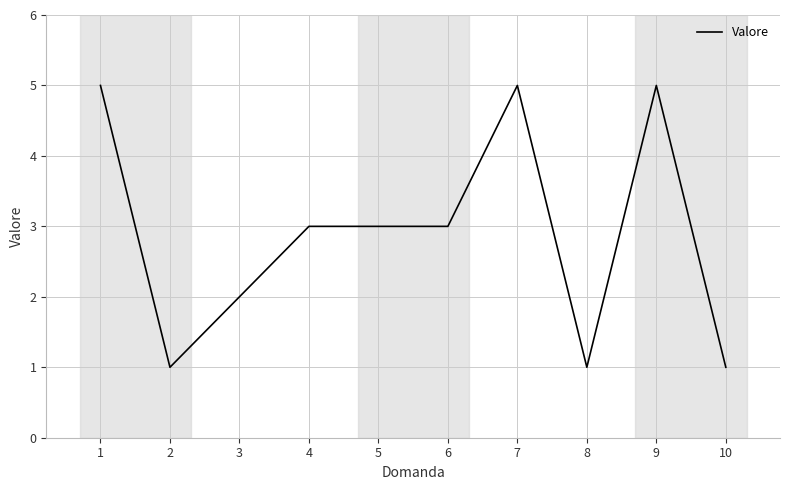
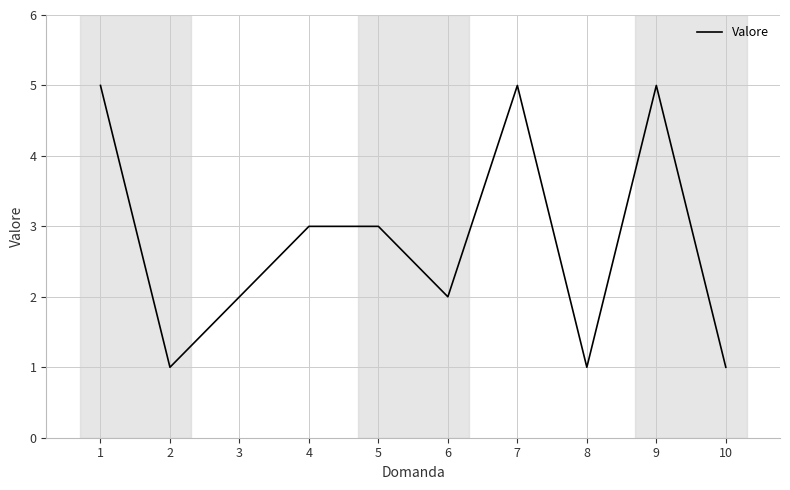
  {
    "1": 5,
    "2": 1,
    "3": 2,
    "4": 3,
    "5": 3,
-   "6": 3,
+   "6": 2,
    "7": 5,
    "8": 1,
    "9": 5,
    "10": 1
  }
